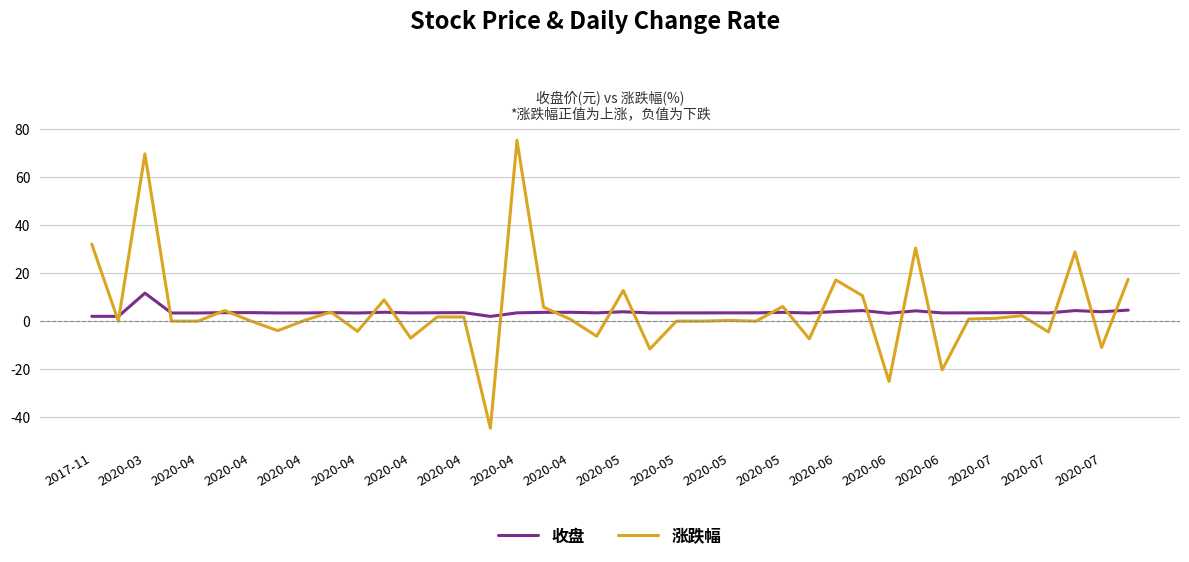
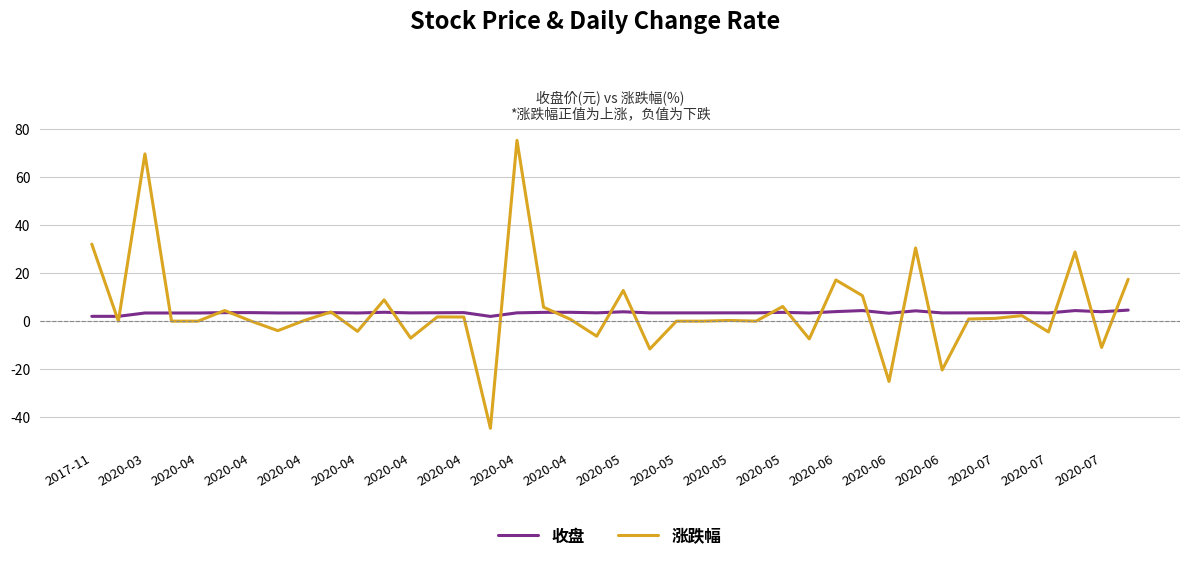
  {
    "收盘": {
      "2017-11": 2,
-     "2020-03": 12
+     "2020-03": 3
    },
    "涨跌幅": {
      "2017-11": 32,
      "2020-03": 70
    }
  }
